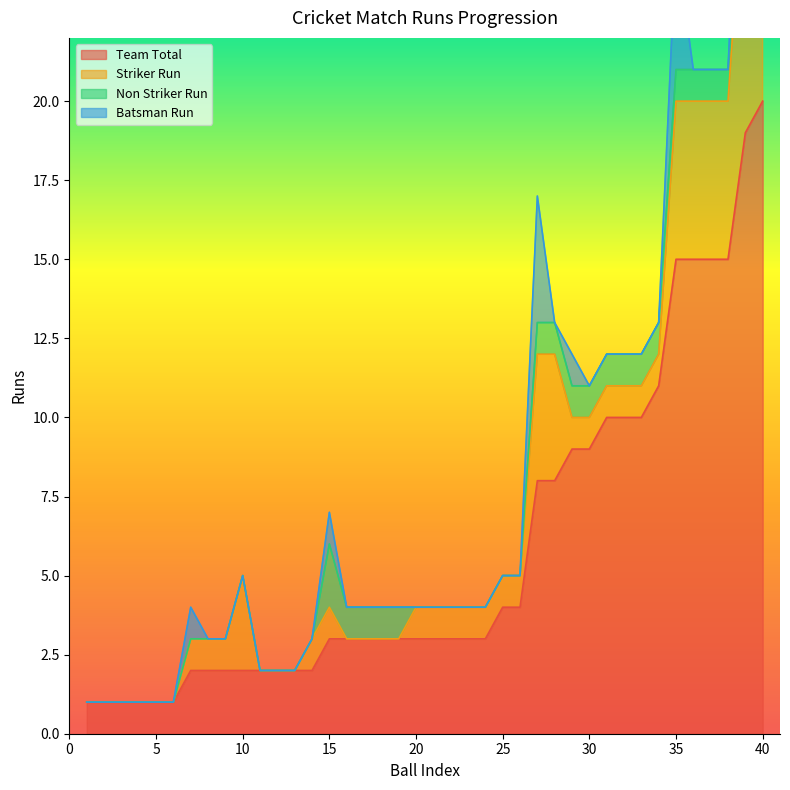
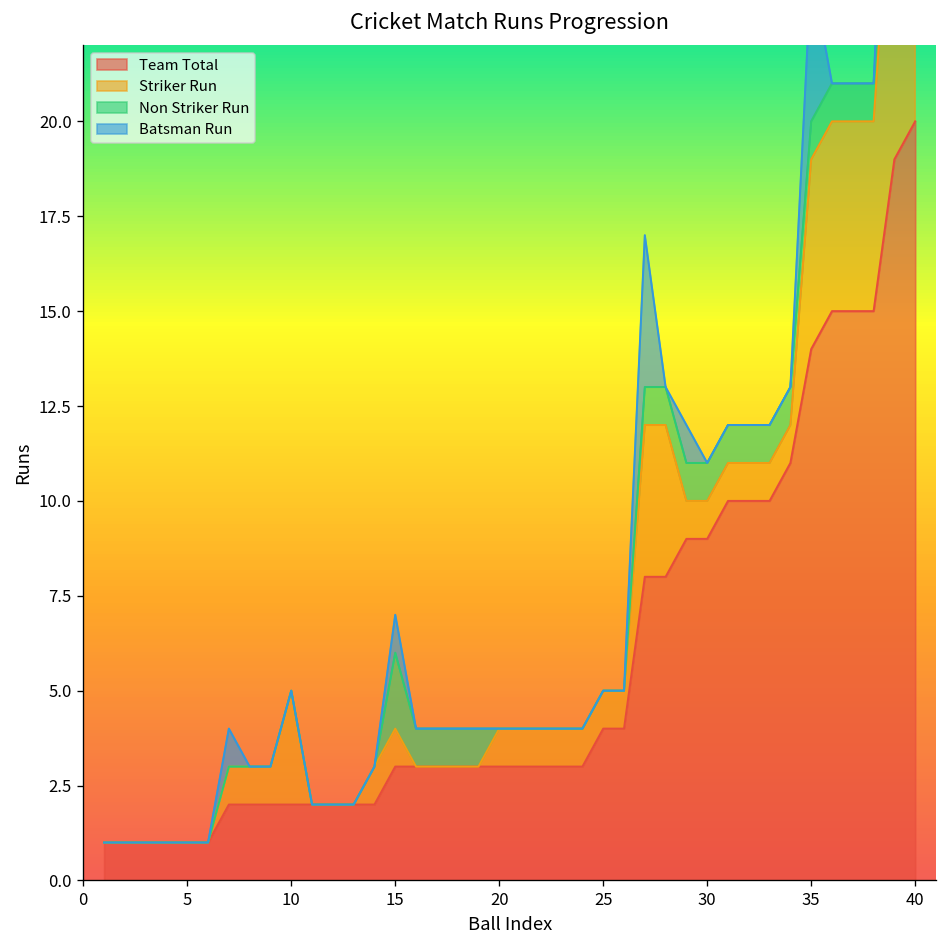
  {
    "Team Total": {
      "10": 2,
      "15": 3,
      "20": 3,
      "25": 4,
      "30": 9,
-     "35": 15,
+     "35": 14,
      "40": 20
    },
    "Striker Run": {
      "15": 4,
      "30": 10
    },
    "Non Striker Run": {
      "15": 6
    },
    "Batsman Run": {
      "15": 7
    }
  }
